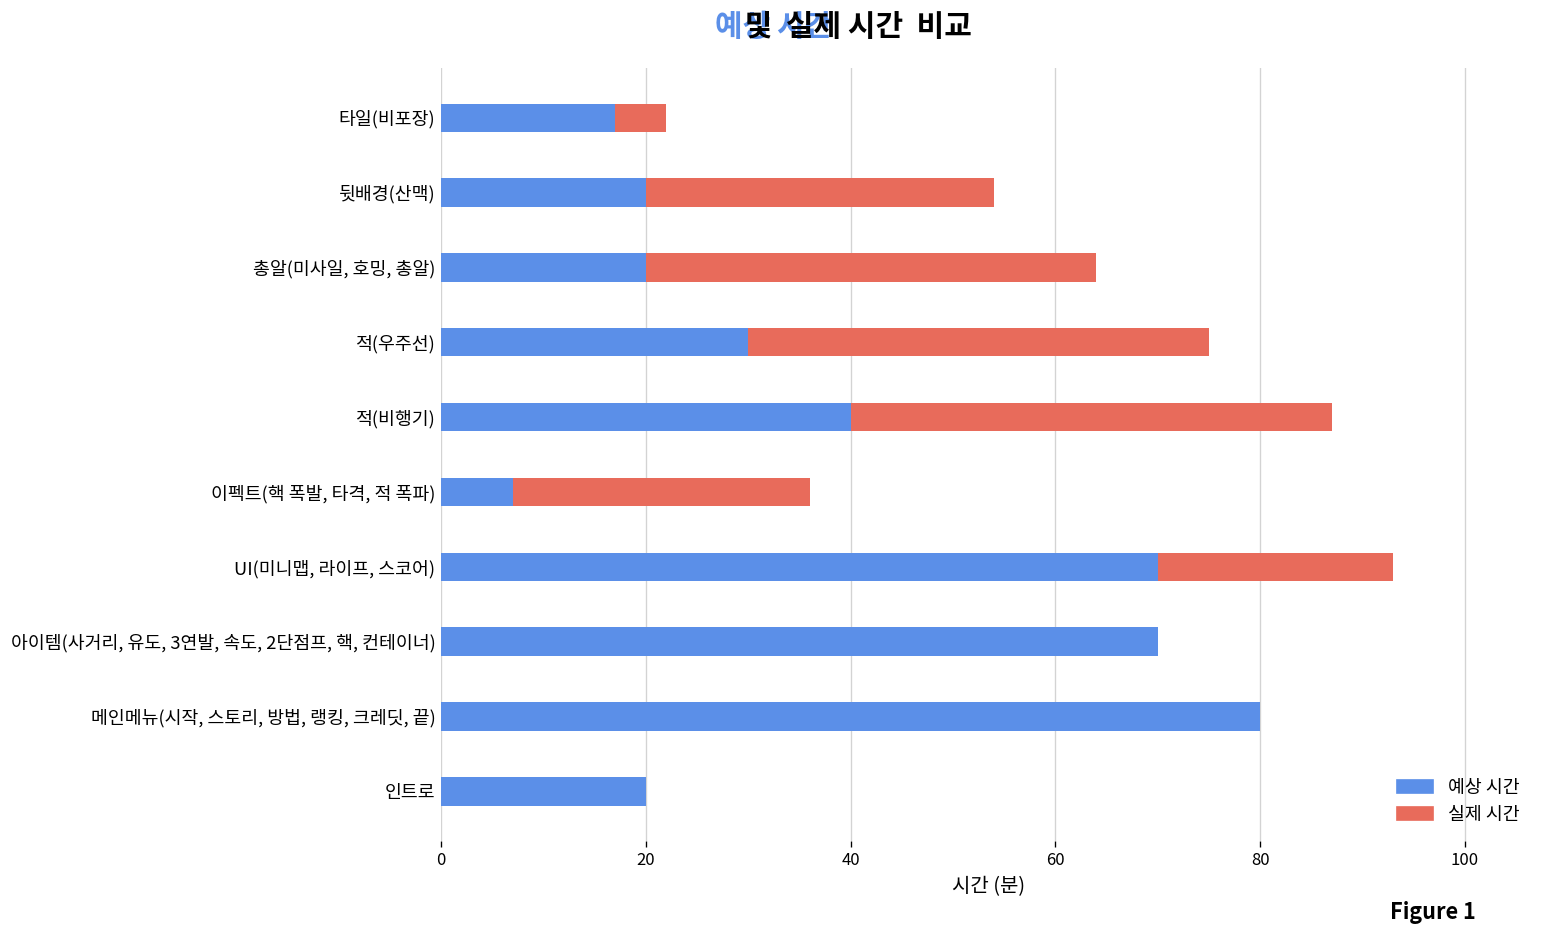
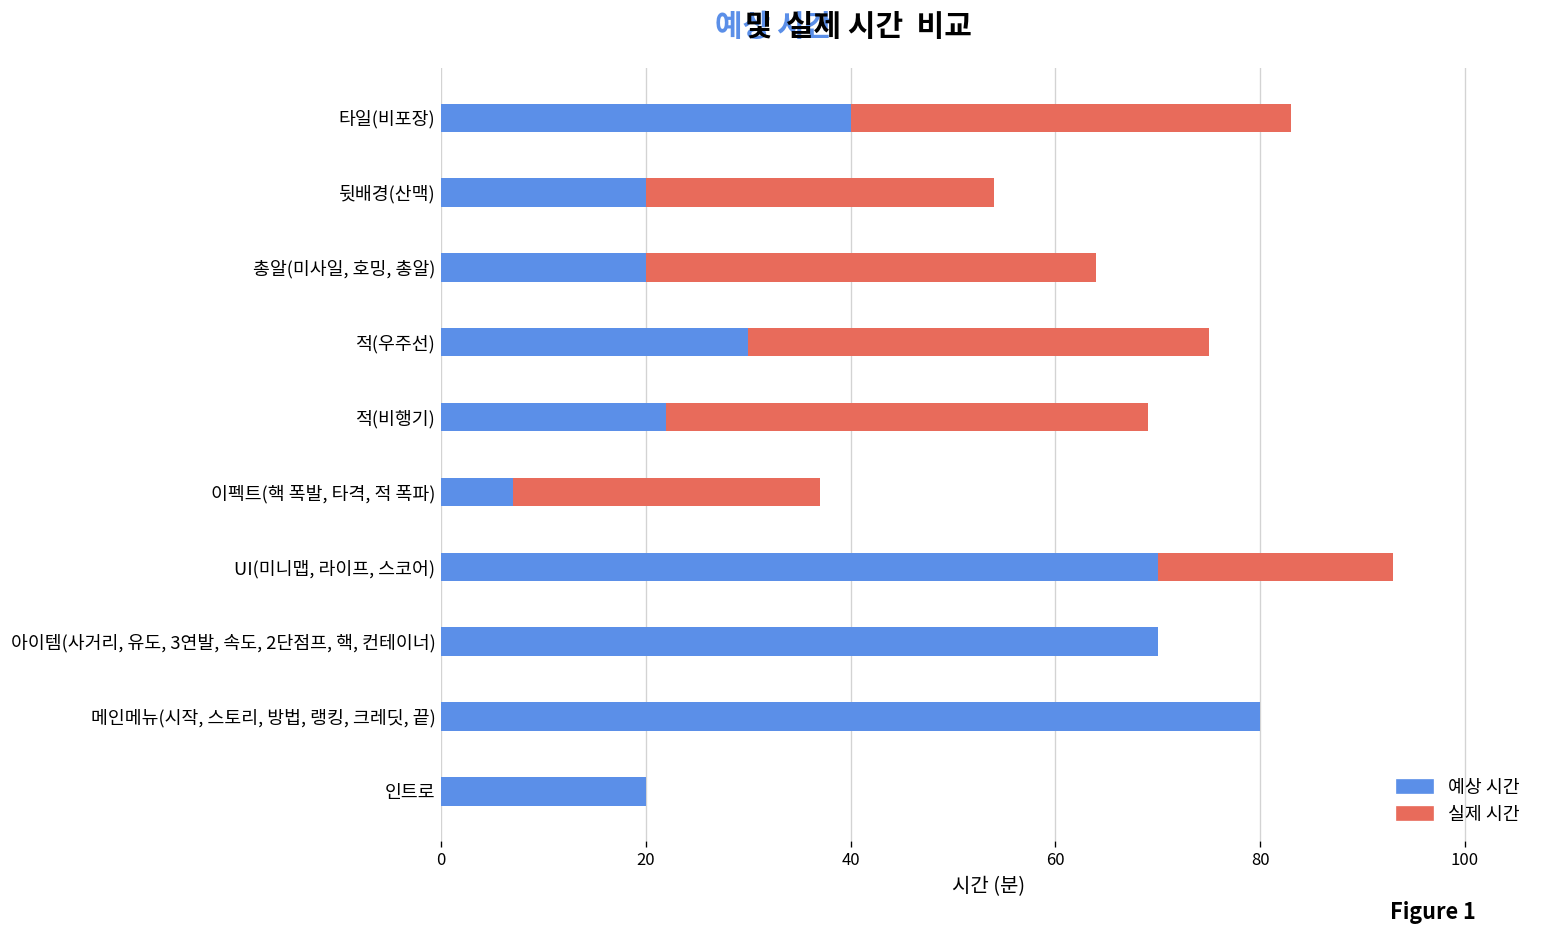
  {
    "예상 시간": {
-     "타일(비포장)": 17,
+     "타일(비포장)": 40,
      "뒷배경(산맥)": 20,
      "총알(미사일, 호밍, 총알)": 20,
      "적(우주선)": 30,
-     "적(비행기)": 40,
+     "적(비행기)": 22,
      "이펙트(핵 폭발, 타격, 적 폭파)": 7,
      "UI(미니맵, 라이프, 스코어)": 70,
      "아이템(사거리, 유도, 3연발, 속도, 2단점프, 핵, 컨테이너)": 70,
      "메인메뉴(시작, 스토리, 방법, 랭킹, 크레딧, 끝)": 80,
      "인트로": 20
    },
    "실제 시간": {
-     "타일(비포장)": 5,
+     "타일(비포장)": 43,
      "뒷배경(산맥)": 34,
      "총알(미사일, 호밍, 총알)": 44,
      "적(우주선)": 45,
      "적(비행기)": 47,
-     "이펙트(핵 폭발, 타격, 적 폭파)": 29,
+     "이펙트(핵 폭발, 타격, 적 폭파)": 30,
      "UI(미니맵, 라이프, 스코어)": 23,
      "아이템(사거리, 유도, 3연발, 속도, 2단점프, 핵, 컨테이너)": 0,
      "메인메뉴(시작, 스토리, 방법, 랭킹, 크레딧, 끝)": 0,
      "인트로": 0
    }
  }
